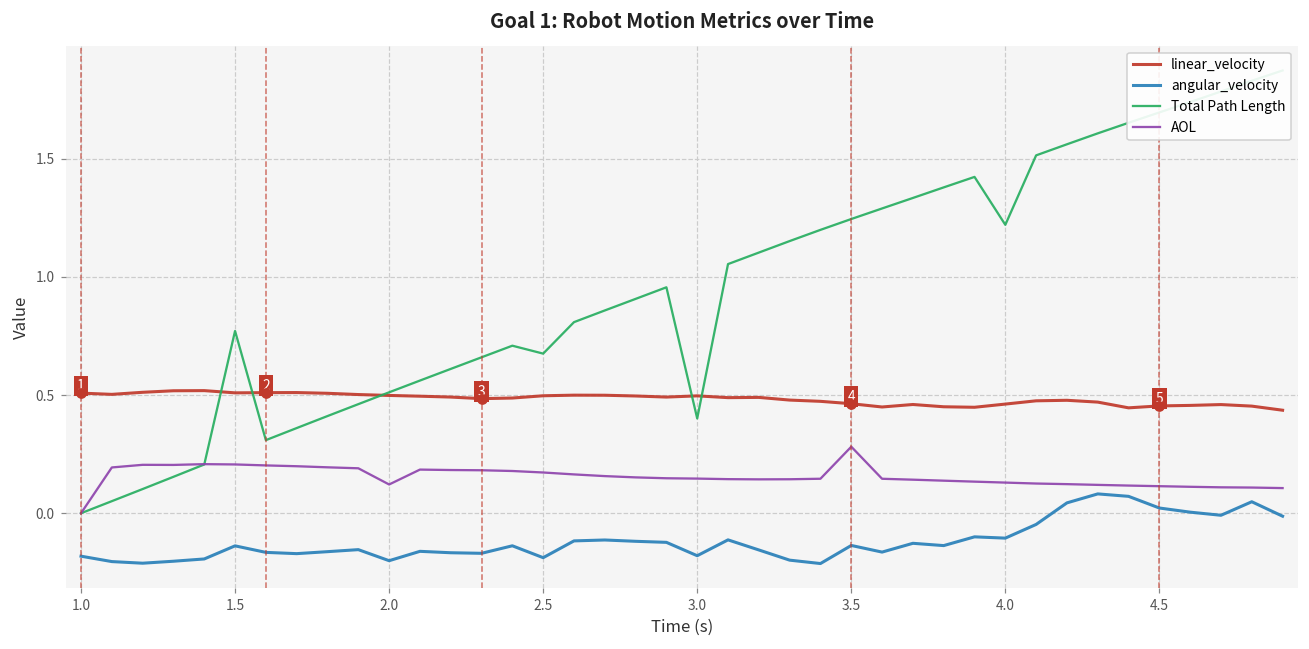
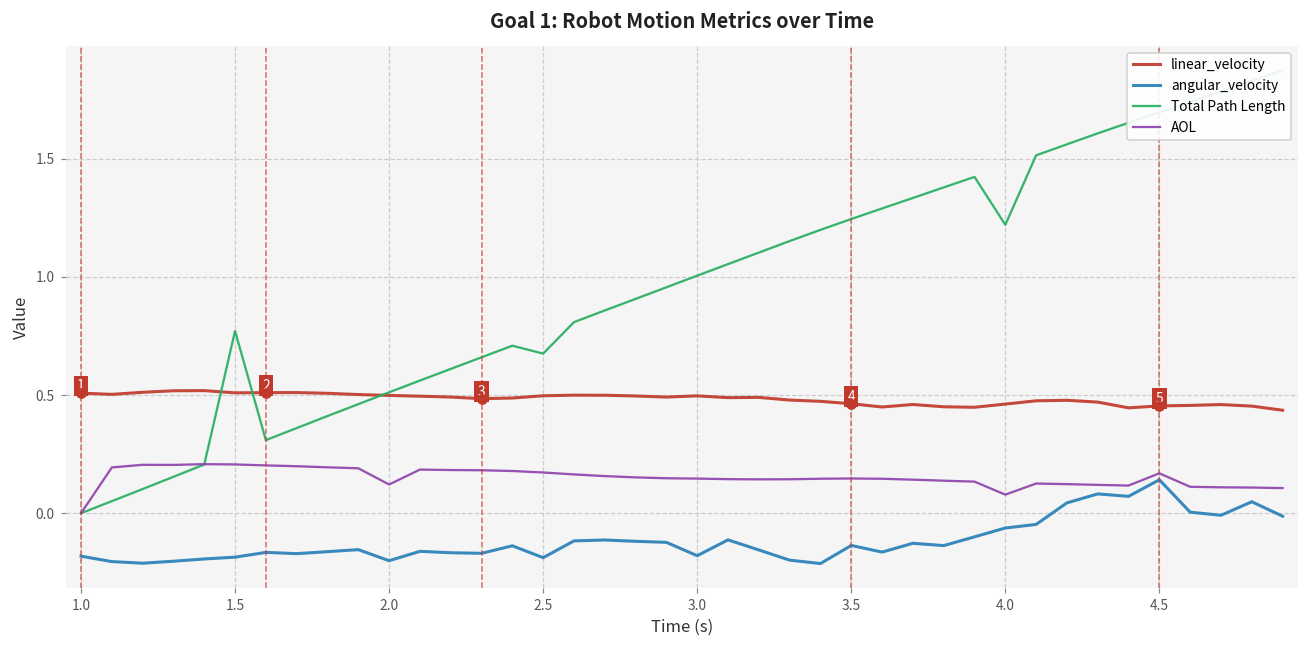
  {
    "angular_velocity": {
      "1.0": -0.18,
-     "1.5": -0.14,
+     "1.5": -0.19,
      "2.0": -0.20,
      "2.5": -0.19,
      "3.0": -0.18,
      "3.5": -0.14,
-     "4.0": -0.11,
-     "4.5": 0.02
+     "4.0": -0.06,
+     "4.5": 0.14
    },
    "Total Path Length": {
      "1.5": 0.77,
      "2.0": 0.51,
      "2.5": 0.68,
-     "3.0": 0.40,
+     "3.0": 1.00,
      "3.5": 1.24,
      "4.0": 1.22
    },
    "AOL": {
      "1.5": 0.21,
      "2.0": 0.12,
      "2.5": 0.17,
      "3.0": 0.15,
-     "3.5": 0.28,
-     "4.0": 0.13,
-     "4.5": 0.11
+     "3.5": 0.15,
+     "4.0": 0.08,
+     "4.5": 0.17
    }
  }
